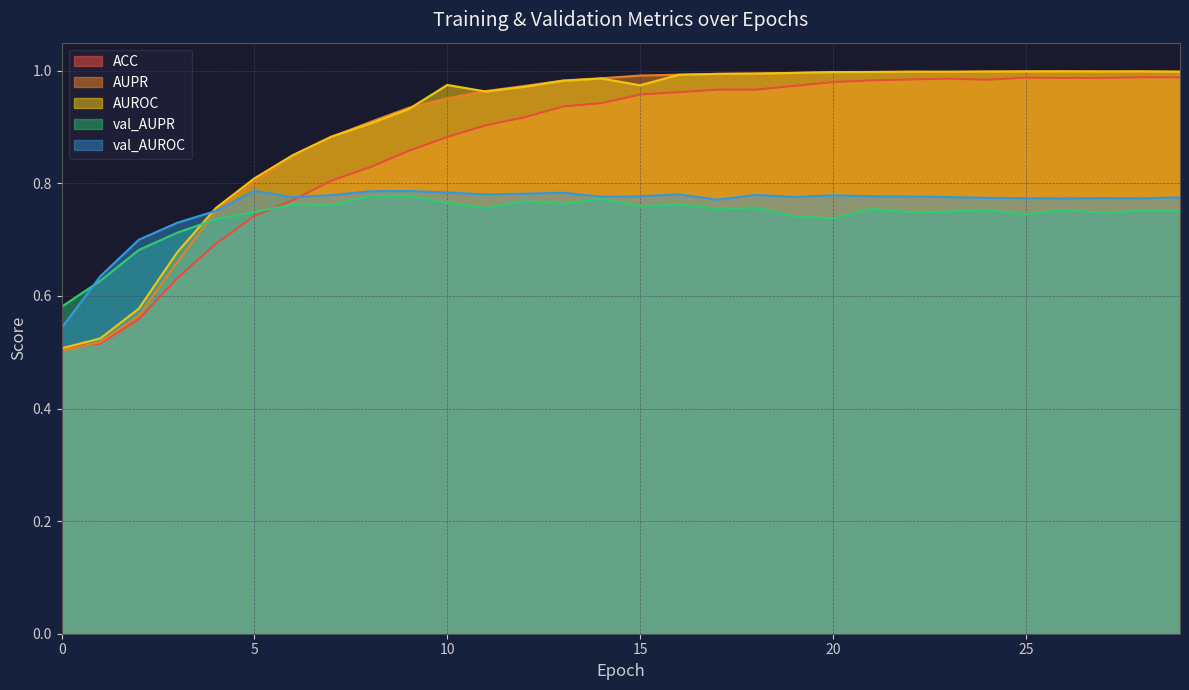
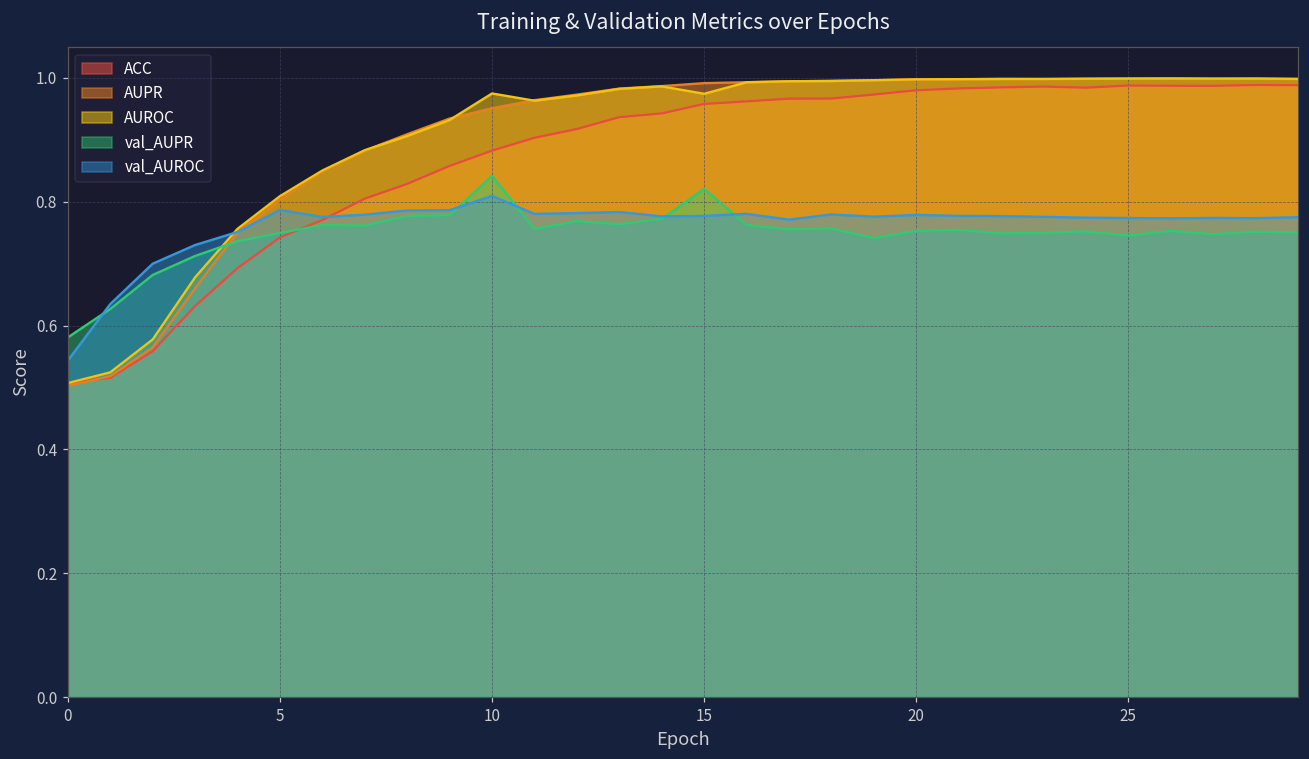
  {
    "AUROC": {
      "5": 0.81,
      "10": 0.97,
      "15": 0.97
    },
    "val_AUPR": {
      "0": 0.58,
      "5": 0.75,
-     "10": 0.77,
-     "15": 0.76,
-     "20": 0.74,
+     "10": 0.84,
+     "15": 0.82,
+     "20": 0.75,
      "25": 0.75
    },
    "val_AUROC": {
      "0": 0.54,
      "5": 0.79,
-     "10": 0.78,
+     "10": 0.81,
      "15": 0.78,
      "20": 0.78,
      "25": 0.77
    }
  }
